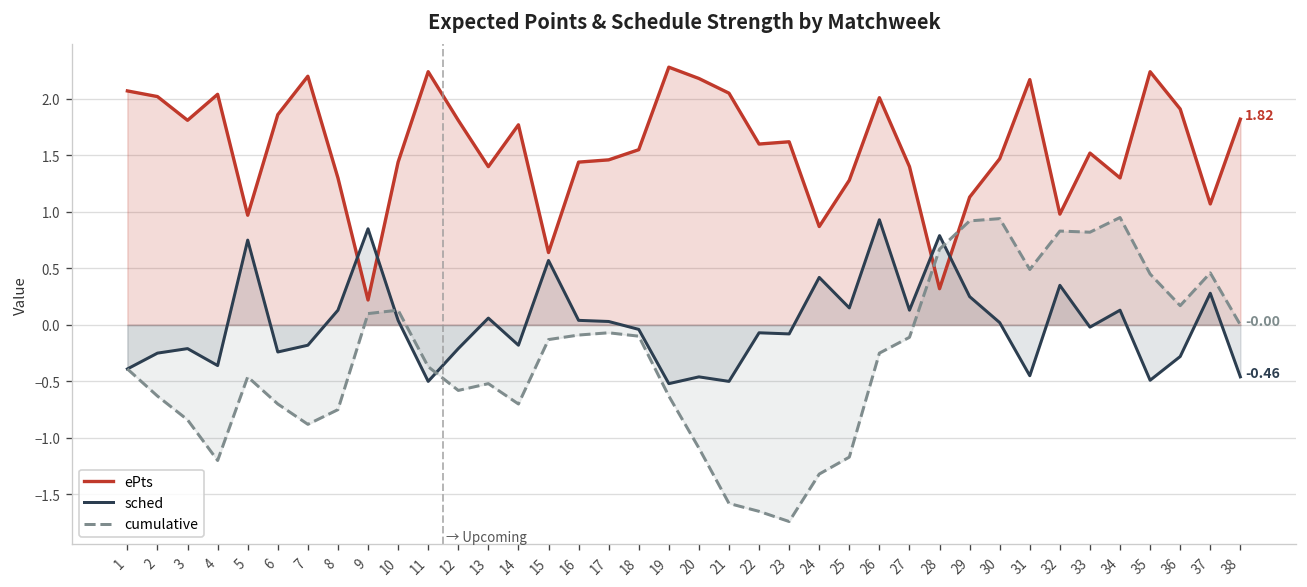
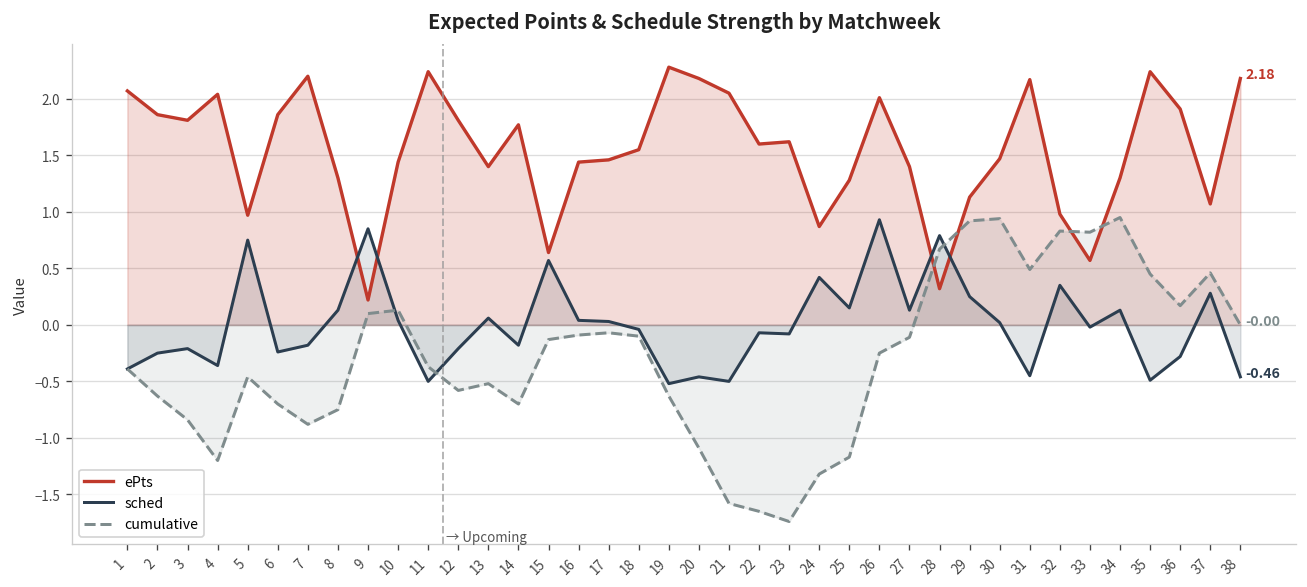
  {
    "ePts": {
-     "2": 2.0,
-     "33": 1.5,
-     "38": 1.82
+     "2": 1.9,
+     "33": 0.6,
+     "38": 2.18
    }
  }
